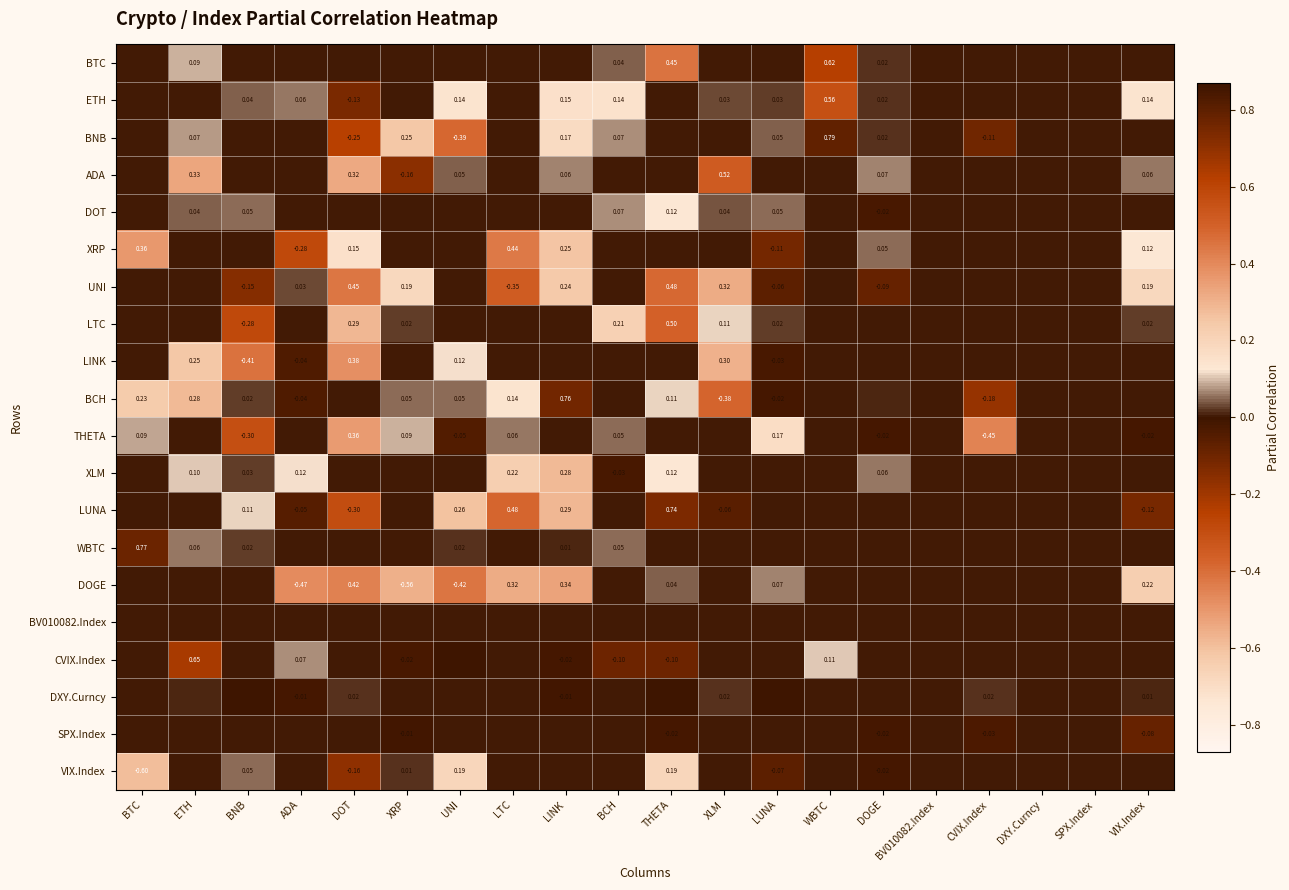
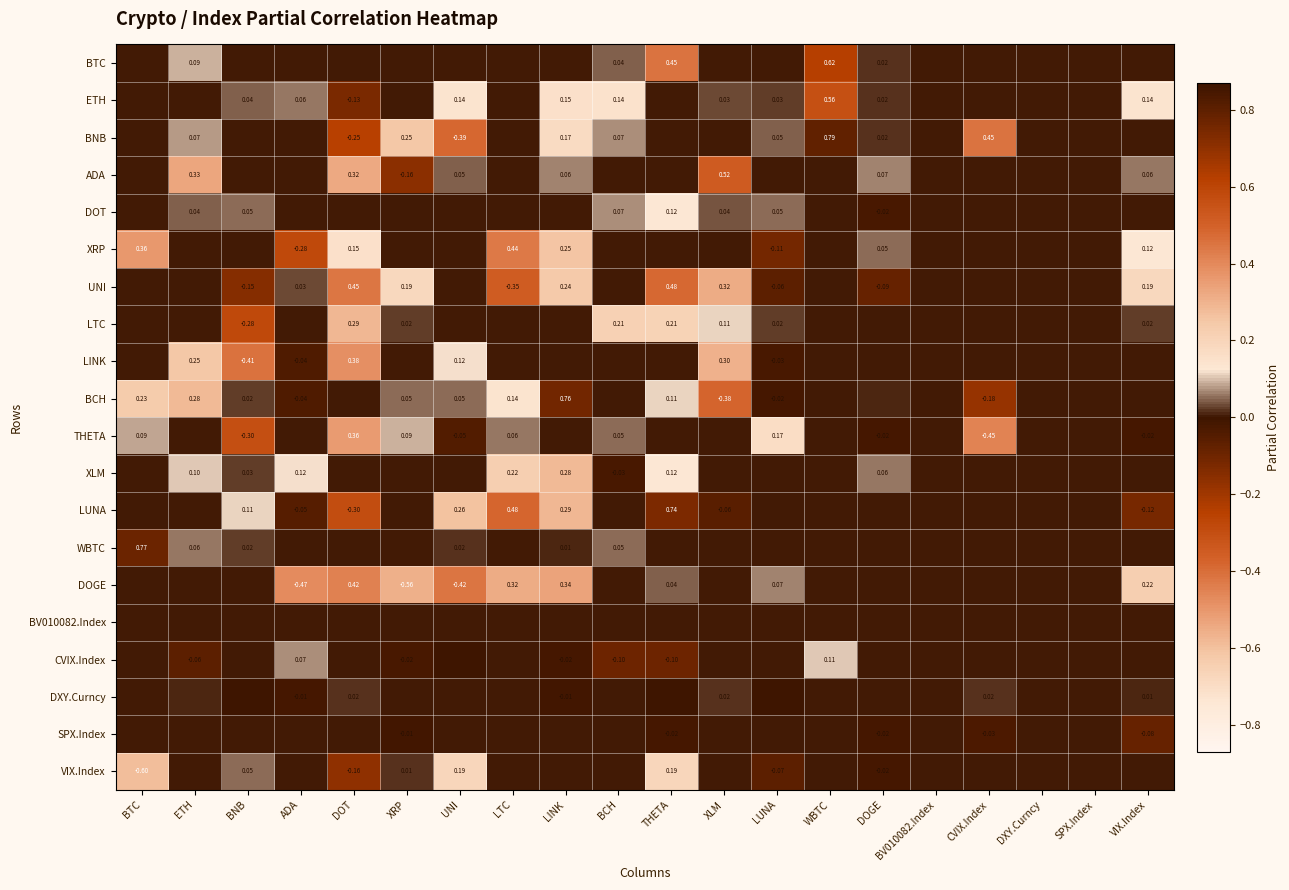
  {
    "BTC": {
      "ETH": 0.09,
      "BCH": 0.04,
      "THETA": 0.45,
      "WBTC": 0.62
    },
    "ETH": {
      "BNB": 0.04,
      "ADA": 0.06,
      "DOT": -0.13,
      "UNI": 0.14,
      "LINK": 0.15,
      "BCH": 0.14,
      "XLM": 0.03,
      "LUNA": 0.03,
      "WBTC": 0.56,
      "VIX.Index": 0.14
    },
    "BNB": {
      "ETH": 0.07,
      "DOT": -0.25,
      "XRP": 0.25,
      "UNI": -0.39,
      "LINK": 0.17,
      "BCH": 0.07,
      "LUNA": 0.05,
      "WBTC": 0.79,
-     "CVIX.Index": -0.11
+     "CVIX.Index": 0.45
    },
    "ADA": {
      "ETH": 0.33,
      "DOT": 0.32,
      "XRP": -0.16,
      "UNI": 0.05,
      "LINK": 0.06,
      "XLM": 0.52,
      "DOGE": 0.07,
      "VIX.Index": 0.06
    },
    "DOT": {
      "ETH": 0.04,
      "BNB": 0.05,
      "BCH": 0.07,
      "THETA": 0.12,
      "XLM": 0.04,
      "LUNA": 0.05
    },
    "XRP": {
      "BTC": 0.36,
      "ADA": -0.28,
      "DOT": 0.15,
      "LTC": 0.44,
      "LINK": 0.25,
      "LUNA": -0.11,
      "DOGE": 0.05,
      "VIX.Index": 0.12
    },
    "UNI": {
      "BNB": -0.15,
      "ADA": 0.03,
      "DOT": 0.45,
      "XRP": 0.19,
      "LTC": -0.35,
      "LINK": 0.24,
      "THETA": 0.48,
      "XLM": 0.32,
      "LUNA": -0.06,
      "DOGE": -0.09,
      "VIX.Index": 0.19
    },
    "LTC": {
      "BNB": -0.28,
      "DOT": 0.29,
      "XRP": 0.02,
      "BCH": 0.21,
-     "THETA": 0.50,
+     "THETA": 0.21,
      "XLM": 0.11,
      "LUNA": 0.02,
      "VIX.Index": 0.02
    },
    "LINK": {
      "ETH": 0.25,
      "BNB": -0.41,
      "DOT": 0.38,
      "UNI": 0.12,
      "XLM": 0.30
    },
    "BCH": {
      "BTC": 0.23,
      "ETH": 0.28,
      "BNB": 0.02,
      "XRP": 0.05,
      "UNI": 0.05,
      "LTC": 0.14,
      "LINK": 0.76,
      "THETA": 0.11,
      "XLM": -0.38,
      "CVIX.Index": -0.18
    },
    "THETA": {
      "BTC": 0.09,
      "BNB": -0.30,
      "DOT": 0.36,
      "XRP": 0.09,
      "LTC": 0.06,
      "BCH": 0.05,
      "LUNA": 0.17,
      "CVIX.Index": -0.45
    },
    "XLM": {
      "ETH": 0.10,
      "BNB": 0.03,
      "ADA": 0.12,
      "LTC": 0.22,
      "LINK": 0.28,
      "THETA": 0.12,
      "DOGE": 0.06
    },
    "LUNA": {
      "BNB": 0.11,
      "DOT": -0.30,
      "UNI": 0.26,
      "LTC": 0.48,
      "LINK": 0.29,
      "THETA": 0.74,
      "VIX.Index": -0.12
    },
    "WBTC": {
      "BTC": 0.77,
      "ETH": 0.06,
      "BNB": 0.02,
      "BCH": 0.05
    },
    "DOGE": {
      "ADA": -0.47,
      "DOT": 0.42,
      "XRP": -0.56,
      "UNI": -0.42,
      "LTC": 0.32,
      "LINK": 0.34,
      "THETA": 0.04,
      "LUNA": 0.07,
      "VIX.Index": 0.22
    },
    "CVIX.Index": {
-     "ETH": 0.65,
+     "ETH": -0.06,
      "ADA": 0.07,
      "BCH": -0.10,
      "THETA": -0.10,
      "WBTC": 0.11
    },
    "SPX.Index": {
      "VIX.Index": -0.08
    },
    "VIX.Index": {
      "BTC": -0.60,
      "BNB": 0.05,
      "DOT": -0.16,
      "UNI": 0.19,
      "THETA": 0.19,
      "LUNA": -0.07
    }
  }
